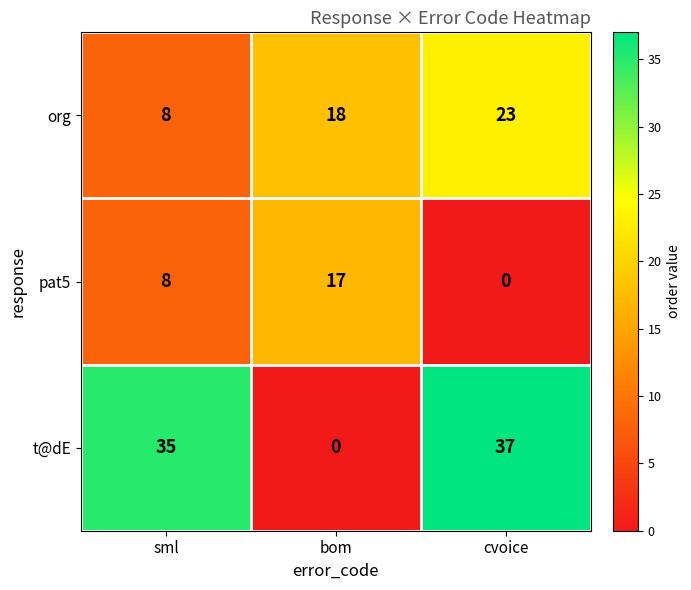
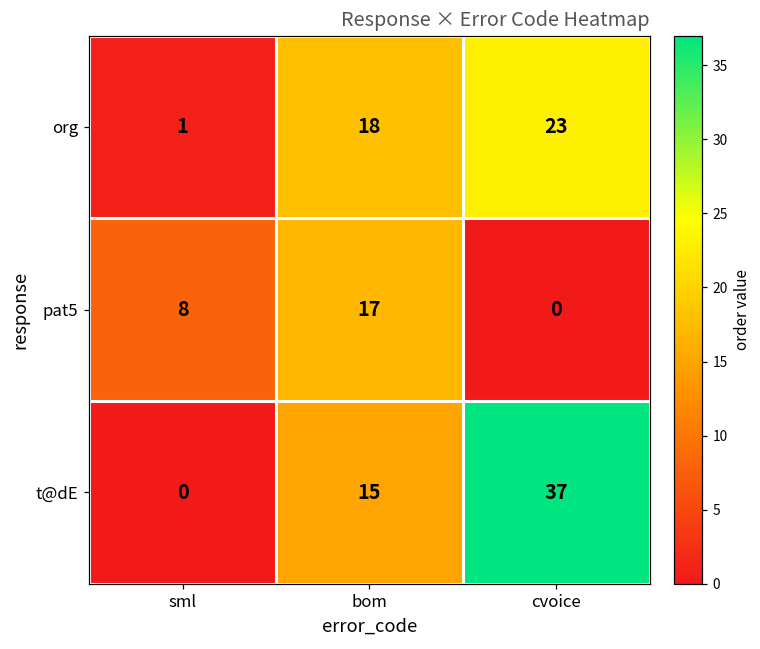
  {
    "org": {
-     "sml": 8,
+     "sml": 1,
      "bom": 18,
      "cvoice": 23
    },
    "pat5": {
      "sml": 8,
      "bom": 17,
      "cvoice": 0
    },
    "t@dE": {
-     "sml": 35,
-     "bom": 0,
+     "sml": 0,
+     "bom": 15,
      "cvoice": 37
    }
  }
